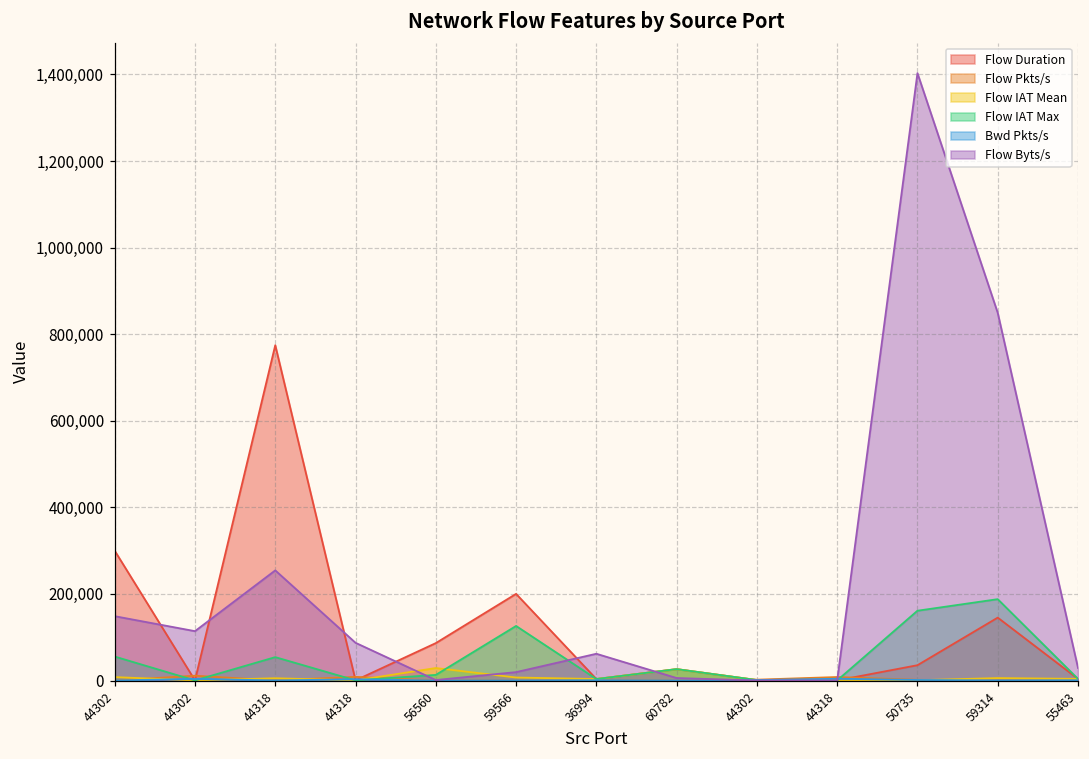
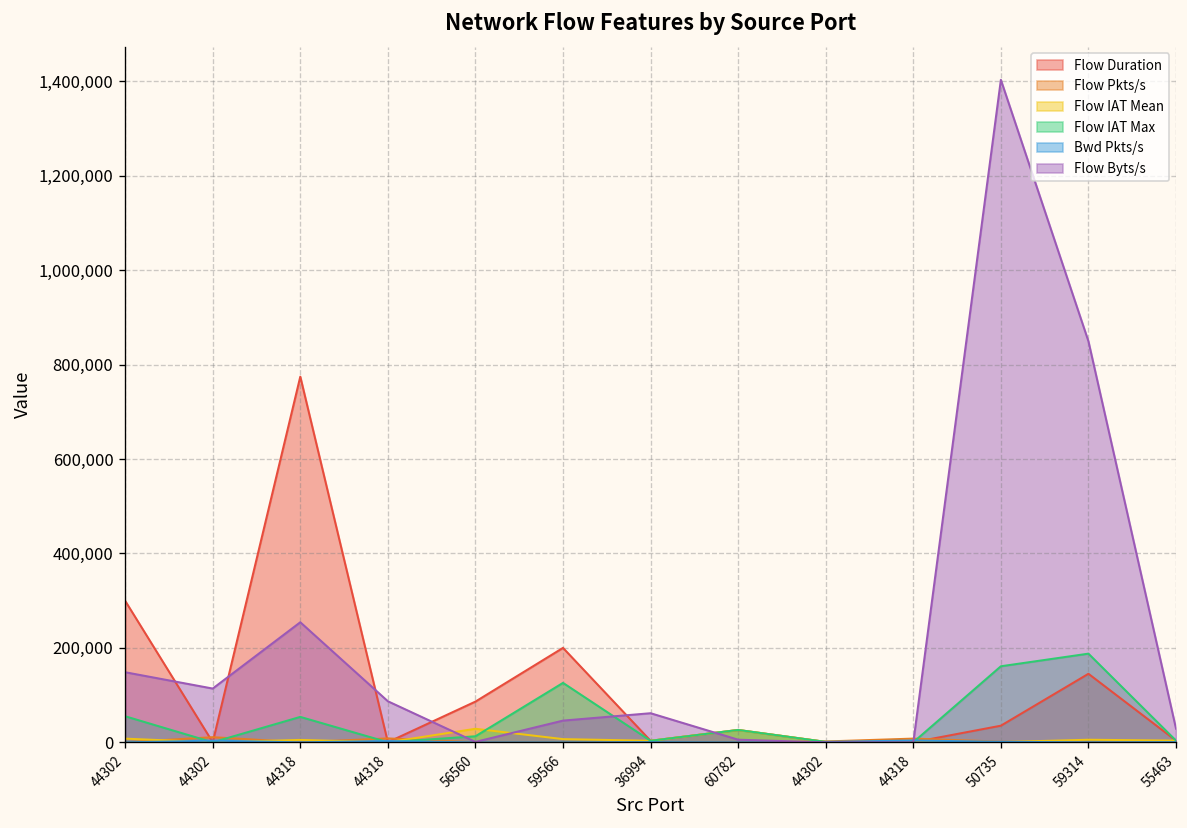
  {
    "Flow IAT Max": {
      "56560": "10,000",
      "59566": "130,000",
      "50735": "160,000",
      "59314": "190,000"
    },
    "Flow Byts/s": {
-     "59566": "20,000",
+     "59566": "50,000",
      "36994": "60,000",
      "50735": "1,400,000",
      "59314": "850,000",
      "55463": "30,000"
    }
  }
